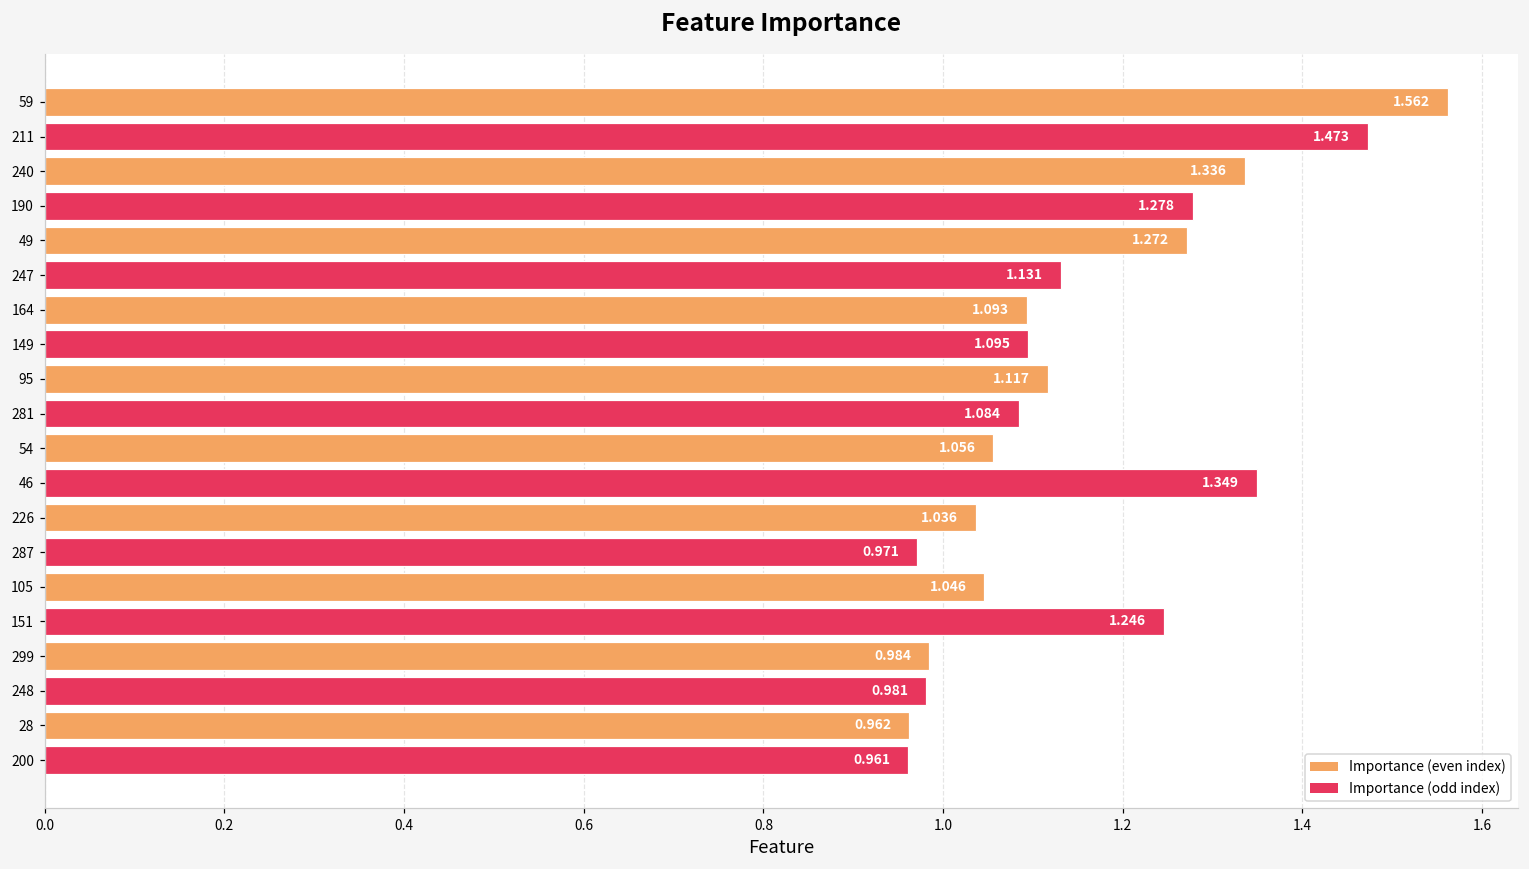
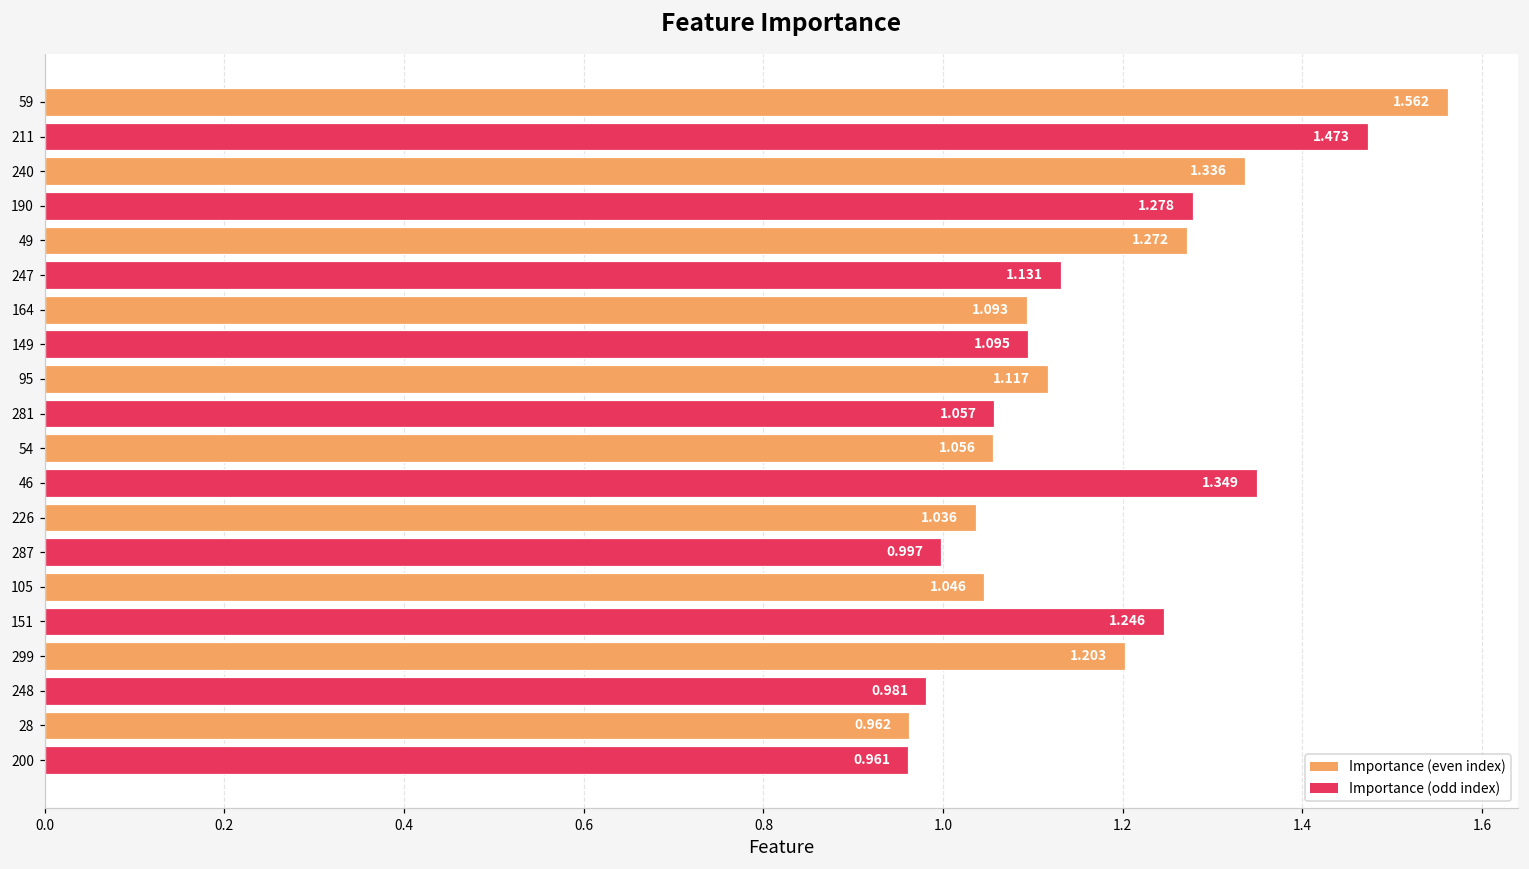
  {
    "59": 1.562,
    "211": 1.473,
    "240": 1.336,
    "190": 1.278,
    "49": 1.272,
    "247": 1.131,
    "164": 1.093,
    "149": 1.095,
    "95": 1.117,
-   "281": 1.084,
+   "281": 1.057,
    "54": 1.056,
    "46": 1.349,
    "226": 1.036,
-   "287": 0.971,
+   "287": 0.997,
    "105": 1.046,
    "151": 1.246,
-   "299": 0.984,
+   "299": 1.203,
    "248": 0.981,
    "28": 0.962,
    "200": 0.961
  }
